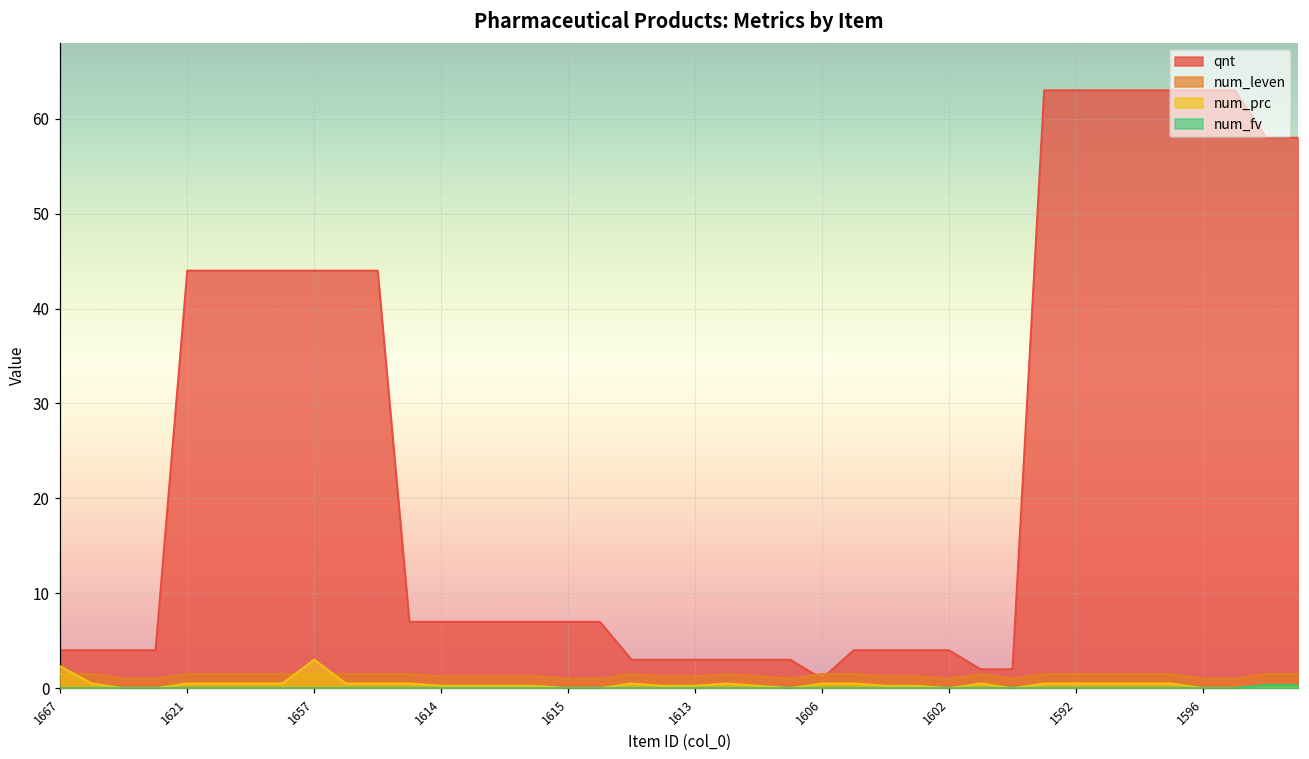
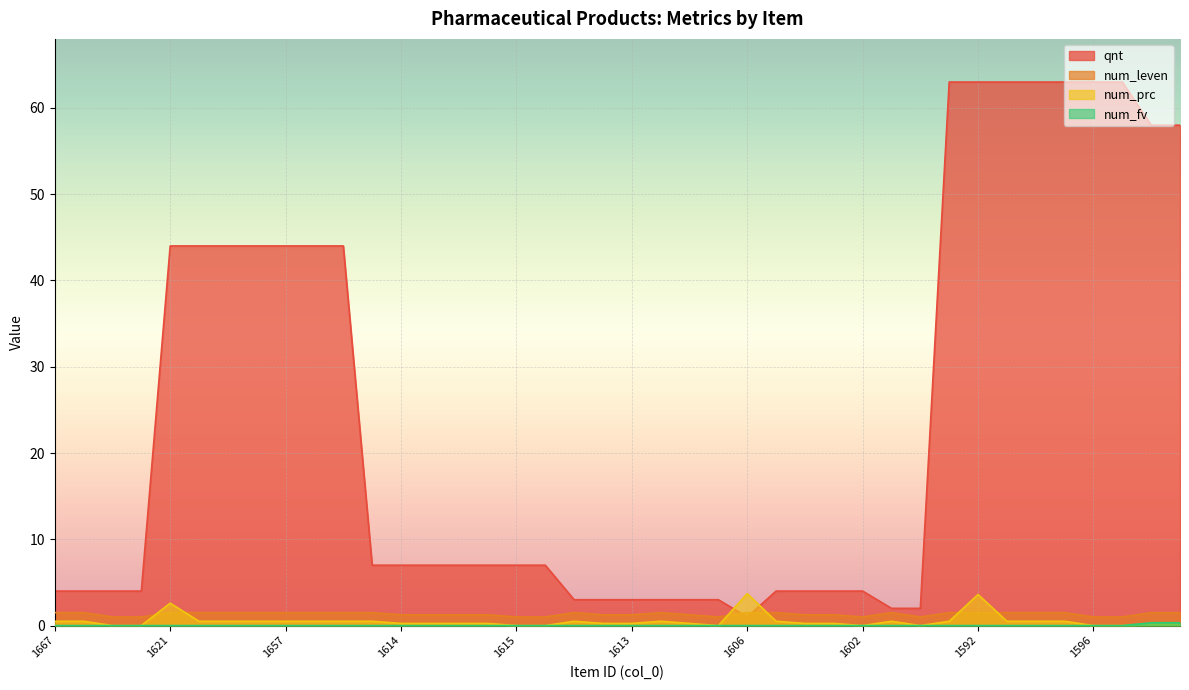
  {
    "num_prc": {
-     "1667": 2,
-     "1621": 1,
-     "1657": 3,
-     "1606": 1,
-     "1592": 1
+     "1667": 1,
+     "1621": 3,
+     "1657": 1,
+     "1606": 4,
+     "1592": 4
    },
    "num_fv": {
      "1667": 0,
      "1621": 0,
      "1657": 0,
      "1606": 0,
      "1592": 0
    }
  }
